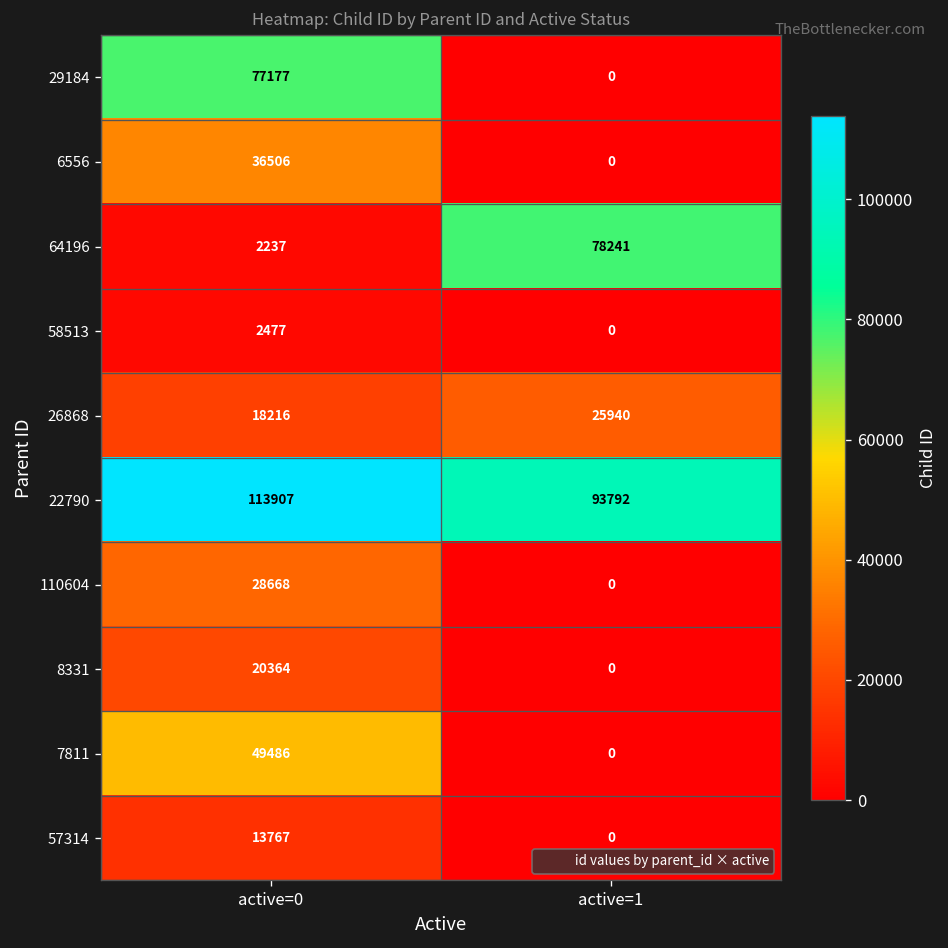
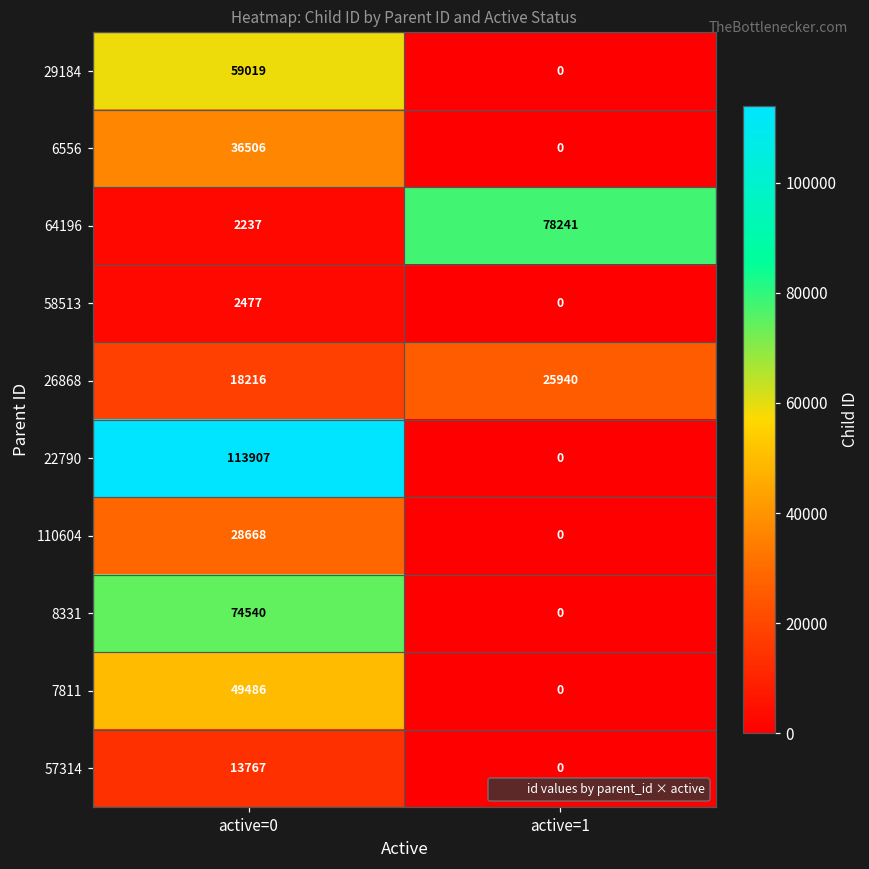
  {
    "29184": {
-     "active=0": 77177,
+     "active=0": 59019,
      "active=1": 0
    },
    "6556": {
      "active=0": 36506,
      "active=1": 0
    },
    "64196": {
      "active=0": 2237,
      "active=1": 78241
    },
    "58513": {
      "active=0": 2477,
      "active=1": 0
    },
    "26868": {
      "active=0": 18216,
      "active=1": 25940
    },
    "22790": {
      "active=0": 113907,
-     "active=1": 93792
+     "active=1": 0
    },
    "110604": {
      "active=0": 28668,
      "active=1": 0
    },
    "8331": {
-     "active=0": 20364,
+     "active=0": 74540,
      "active=1": 0
    },
    "7811": {
      "active=0": 49486,
      "active=1": 0
    },
    "57314": {
      "active=0": 13767,
      "active=1": 0
    }
  }
